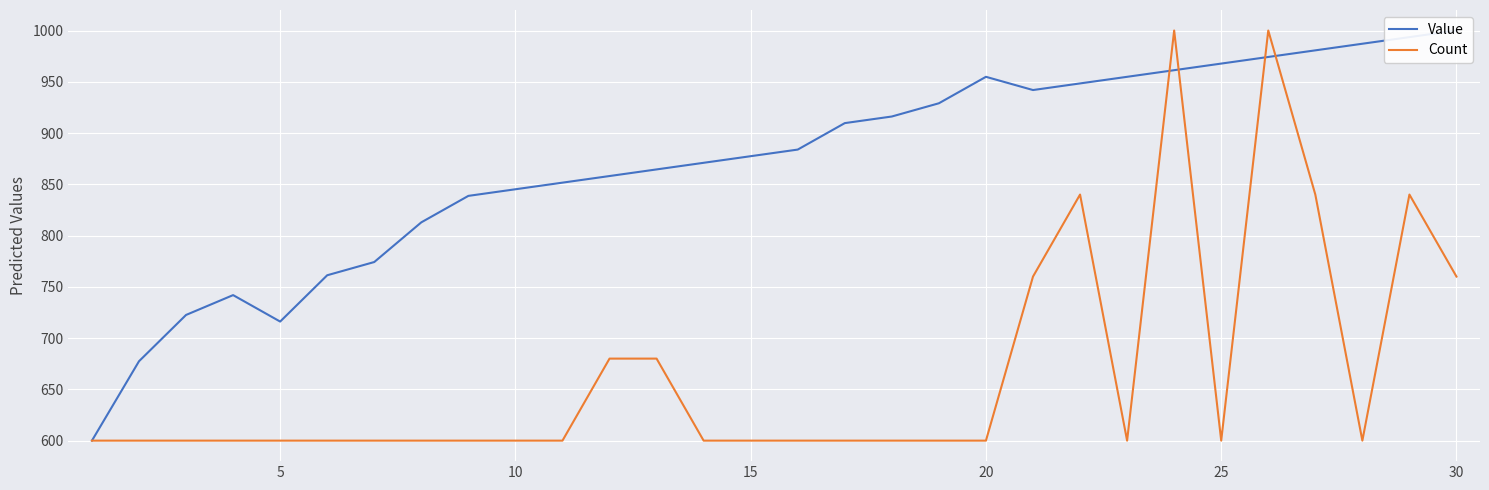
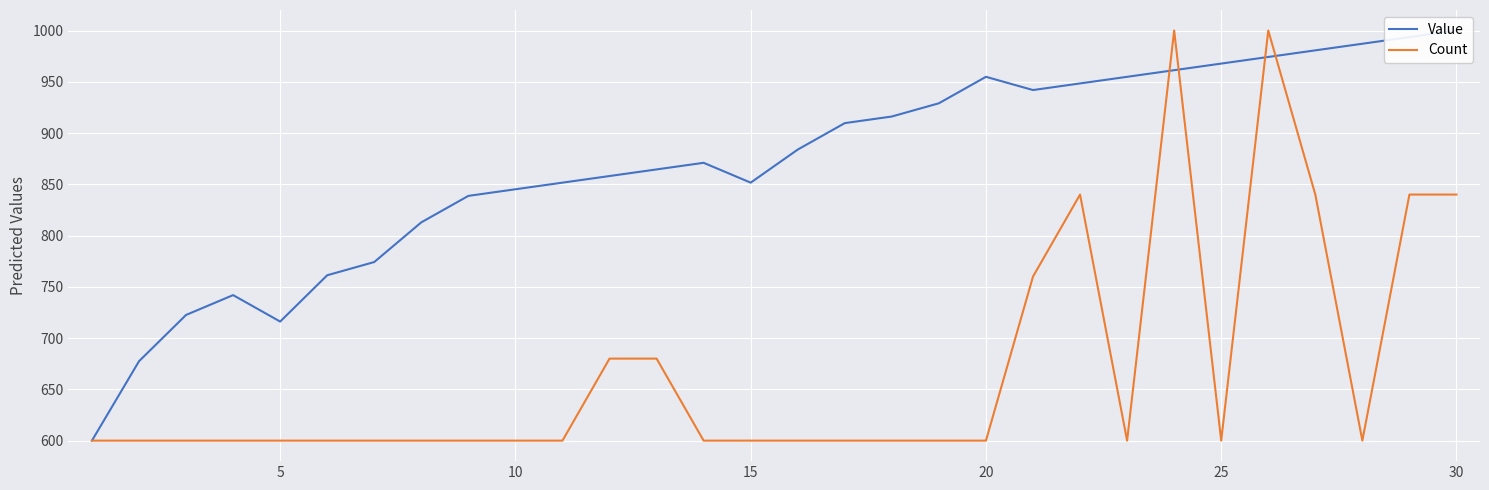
  {
    "Value": {
      "5": 716,
      "10": 845,
-     "15": 877,
+     "15": 852,
      "20": 955,
      "25": 968
    },
    "Count": {
      "5": 600,
      "10": 600,
      "15": 600,
      "20": 600,
      "25": 600,
-     "30": 760
+     "30": 840
    }
  }
